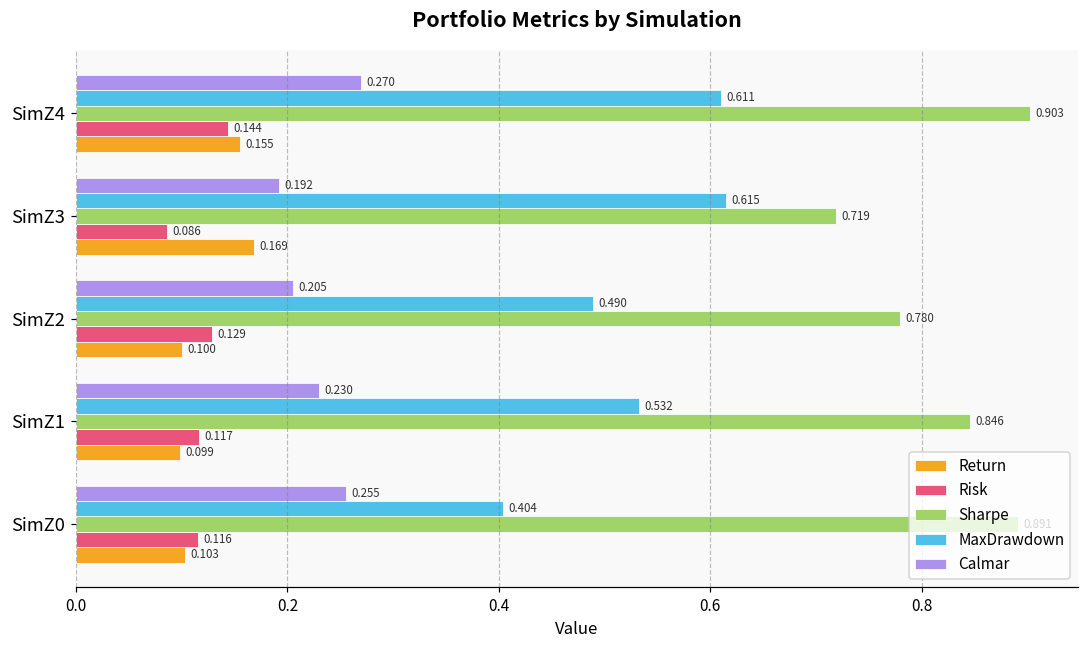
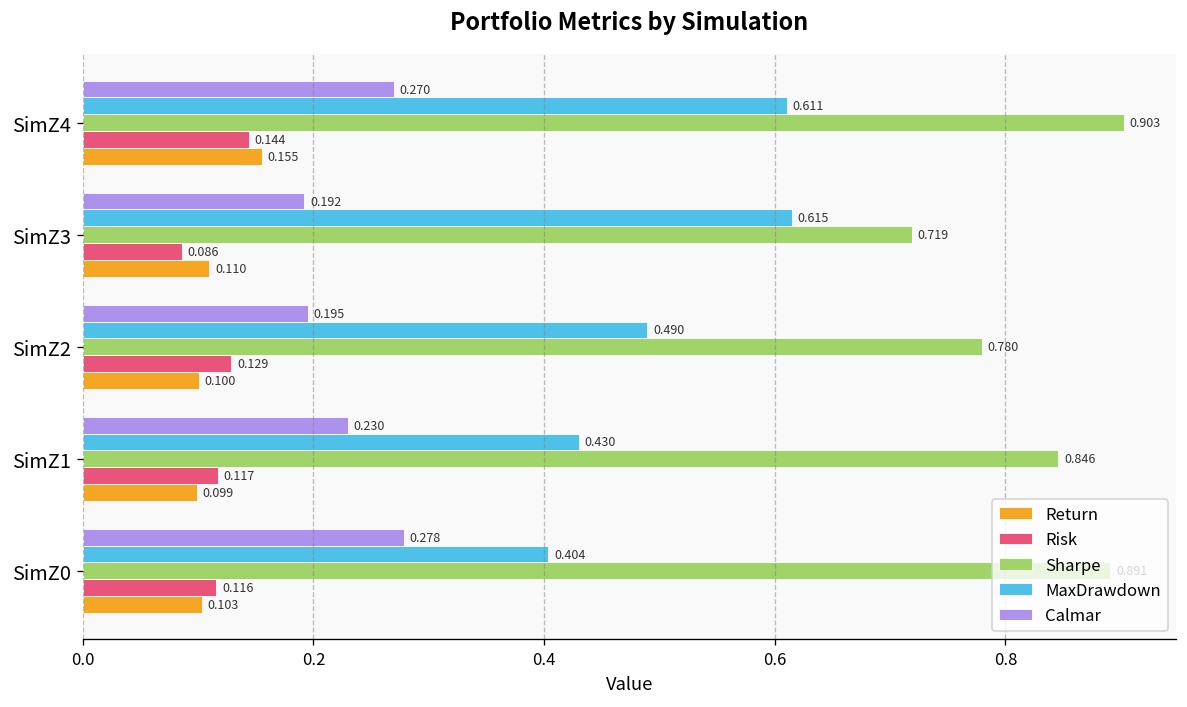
  {
    "Return": {
      "SimZ4": 0.155,
-     "SimZ3": 0.169,
+     "SimZ3": 0.110,
      "SimZ2": 0.100,
      "SimZ1": 0.099,
      "SimZ0": 0.103
    },
    "Risk": {
      "SimZ4": 0.144,
      "SimZ3": 0.086,
      "SimZ2": 0.129,
      "SimZ1": 0.117,
      "SimZ0": 0.116
    },
    "Sharpe": {
      "SimZ4": 0.903,
      "SimZ3": 0.719,
      "SimZ2": 0.780,
      "SimZ1": 0.846
    },
    "MaxDrawdown": {
      "SimZ4": 0.611,
      "SimZ3": 0.615,
      "SimZ2": 0.490,
-     "SimZ1": 0.532,
+     "SimZ1": 0.430,
      "SimZ0": 0.404
    },
    "Calmar": {
      "SimZ4": 0.270,
      "SimZ3": 0.192,
-     "SimZ2": 0.205,
+     "SimZ2": 0.195,
      "SimZ1": 0.230,
-     "SimZ0": 0.255
+     "SimZ0": 0.278
    }
  }
